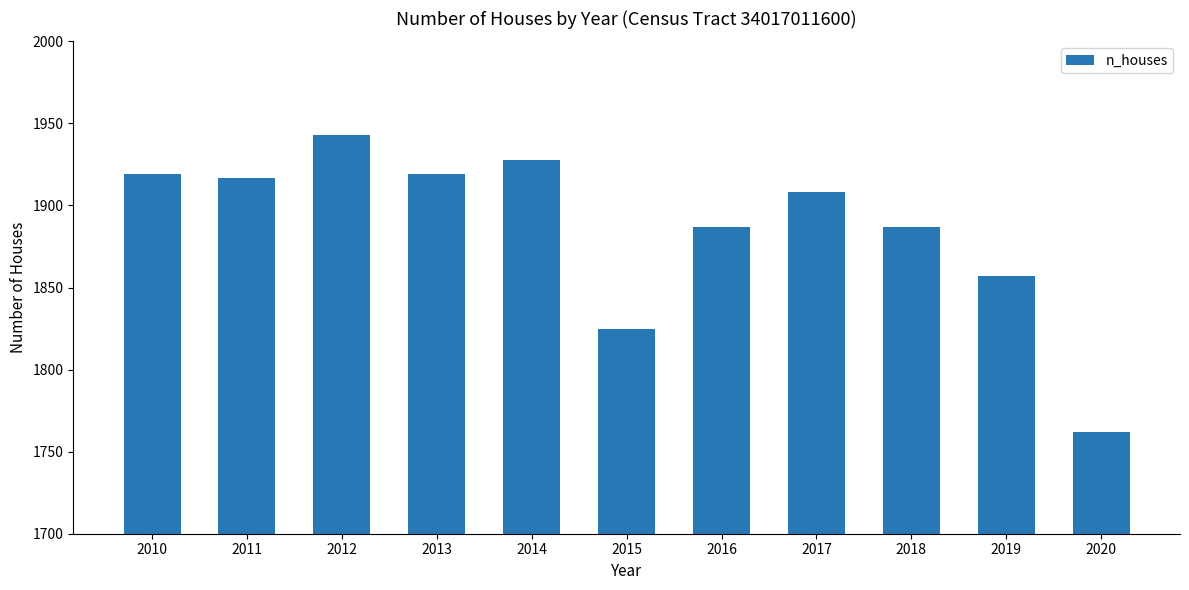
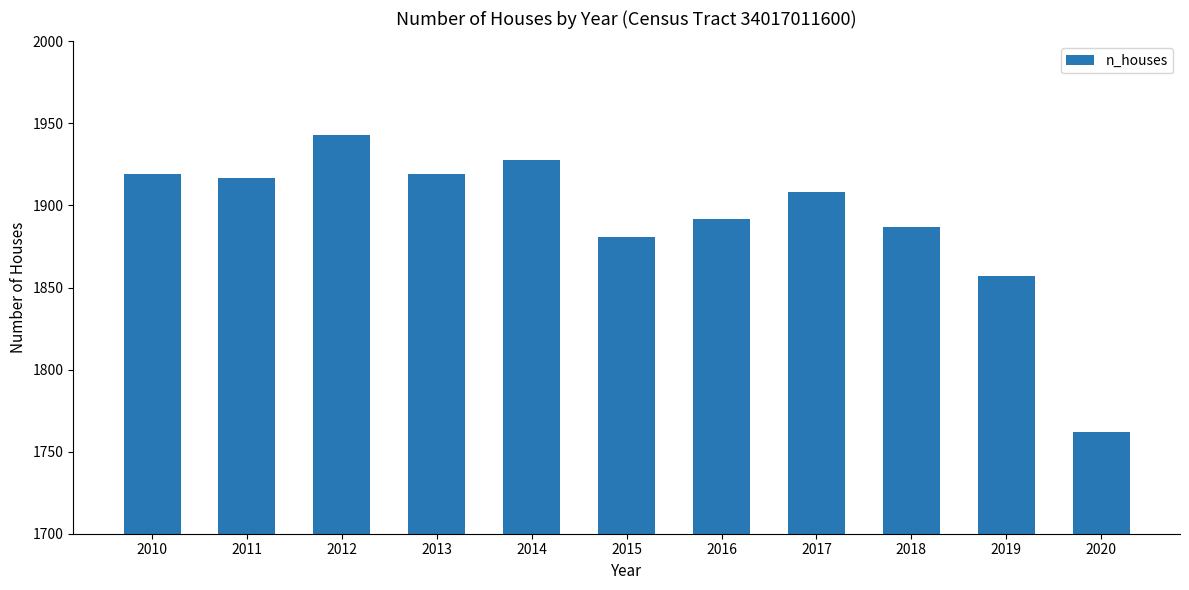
  {
    "2010": 1919,
    "2011": 1917,
    "2012": 1943,
    "2013": 1919,
    "2014": 1928,
-   "2015": 1825,
-   "2016": 1887,
+   "2015": 1881,
+   "2016": 1892,
    "2017": 1908,
    "2018": 1887,
    "2019": 1857,
    "2020": 1762
  }
